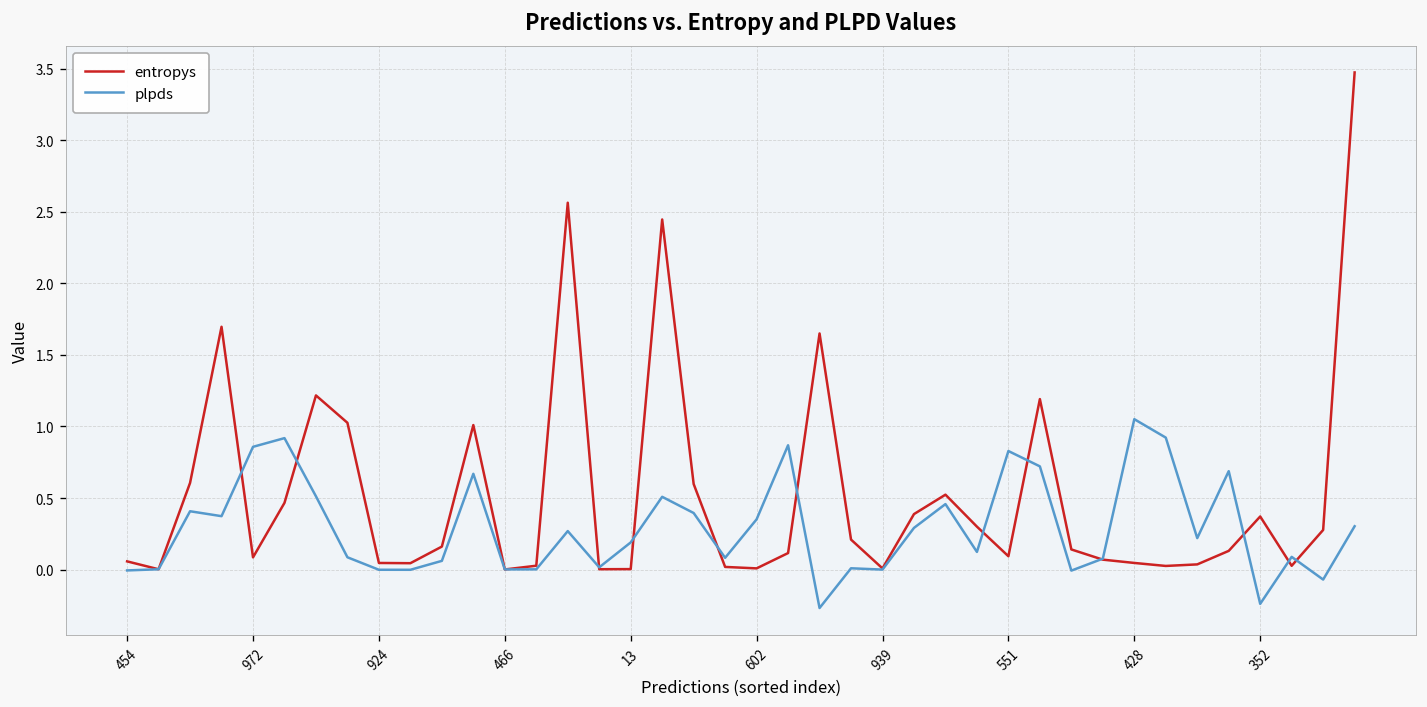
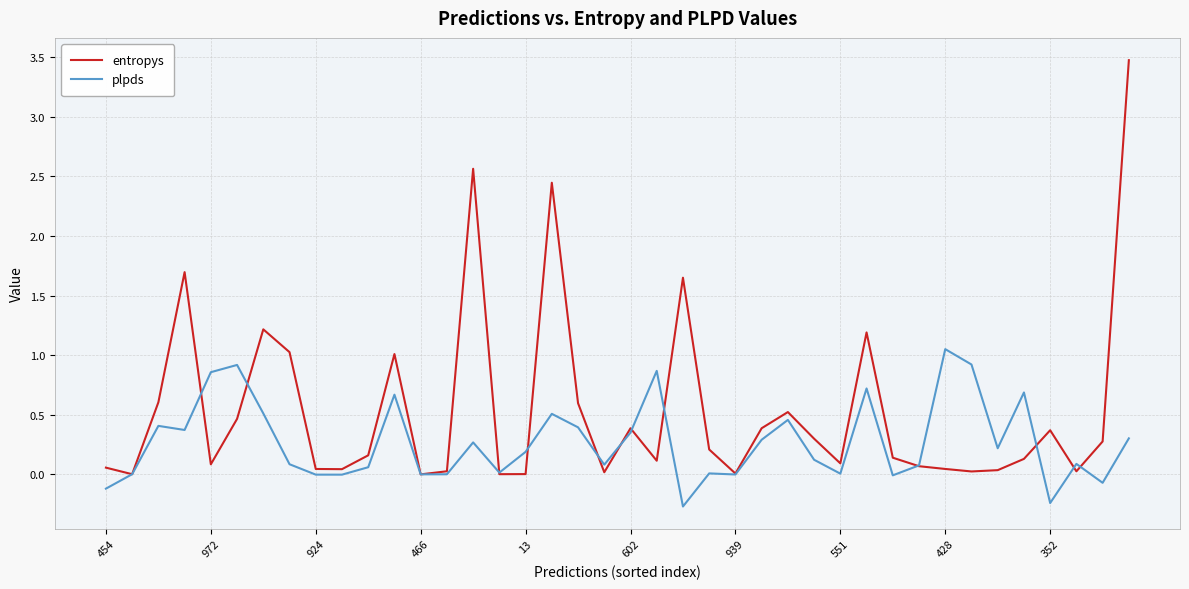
  {
    "entropys": {
      "454": 0.06,
      "972": 0.08,
      "924": 0.05,
-     "602": 0.01,
+     "602": 0.39,
      "551": 0.09,
      "428": 0.05,
      "352": 0.37
    },
    "plpds": {
-     "454": -0.01,
+     "454": -0.12,
      "972": 0.86,
      "924": 0.00,
      "602": 0.35,
-     "551": 0.83,
+     "551": 0.01,
      "428": 1.05,
      "352": -0.24
    }
  }
